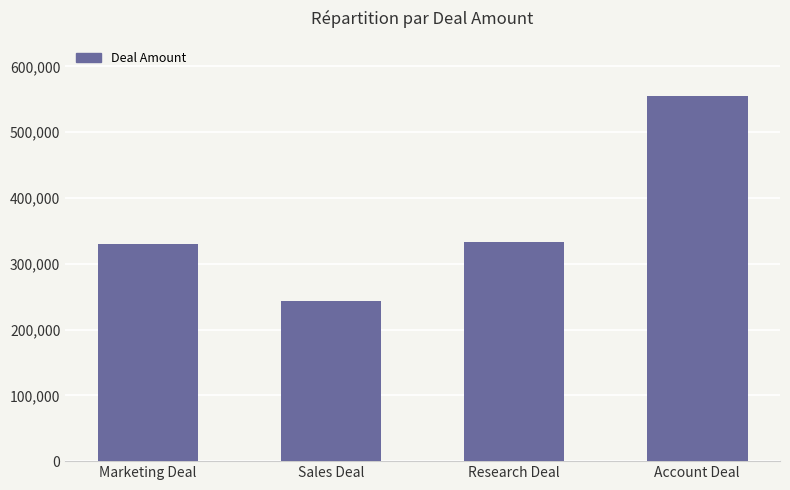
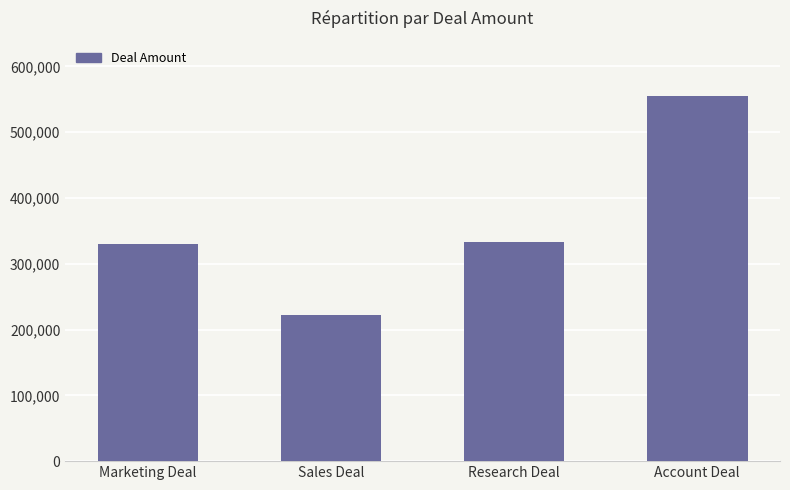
  {
    "Marketing Deal": "330,000",
-   "Sales Deal": "240,000",
+   "Sales Deal": "220,000",
    "Research Deal": "330,000",
    "Account Deal": "560,000"
  }
